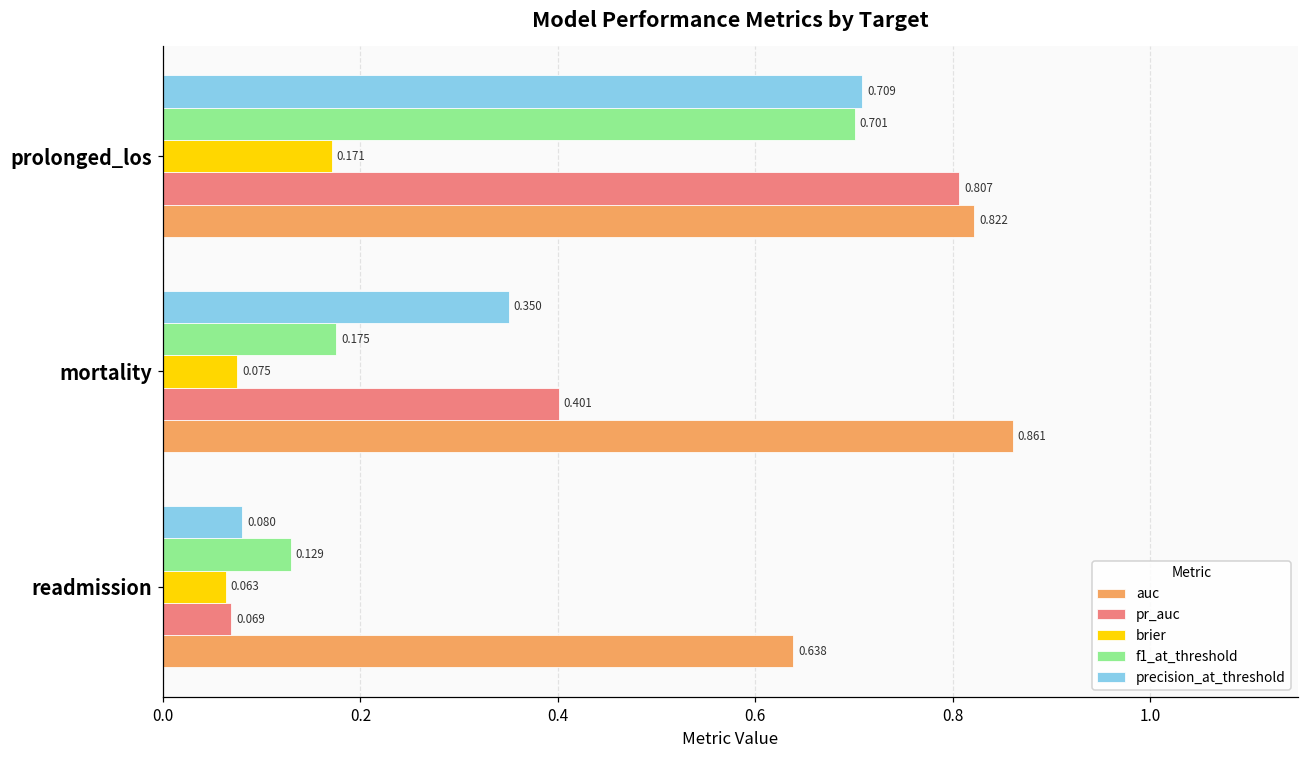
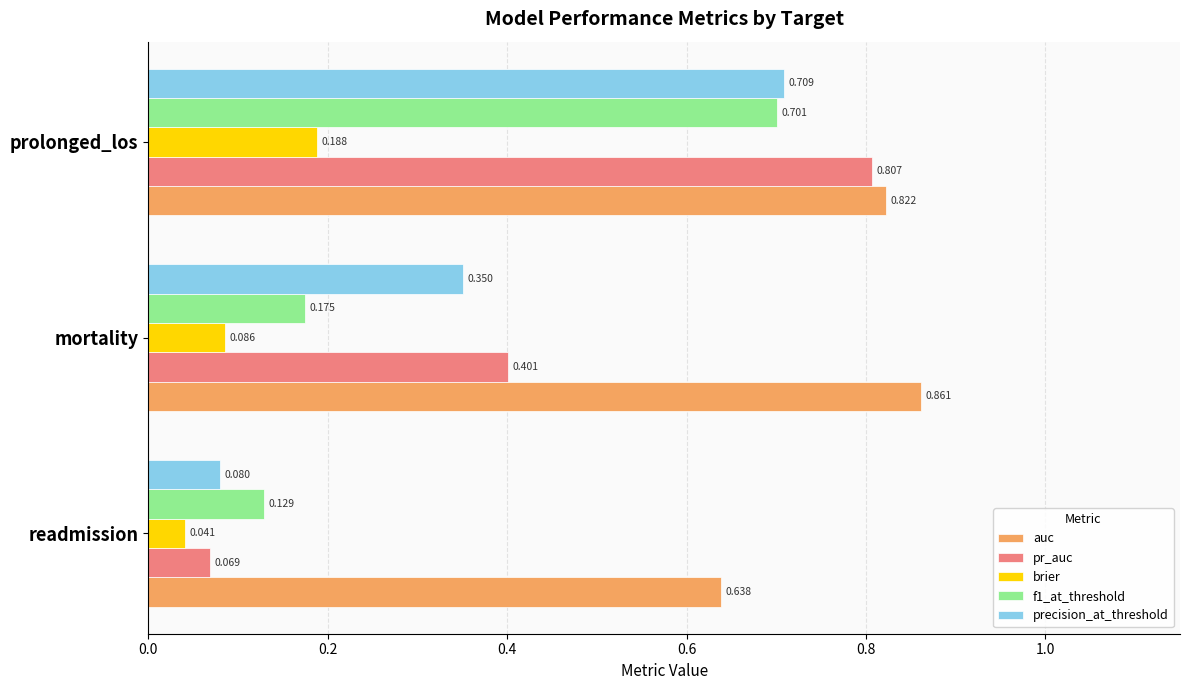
  {
    "brier": {
-     "prolonged_los": 0.171,
-     "mortality": 0.075,
-     "readmission": 0.063
+     "prolonged_los": 0.188,
+     "mortality": 0.086,
+     "readmission": 0.041
    },
    "f1_at_threshold": {
      "prolonged_los": 0.701,
      "mortality": 0.175,
      "readmission": 0.129
    },
    "precision_at_threshold": {
      "prolonged_los": 0.709,
      "mortality": 0.350,
      "readmission": 0.080
    }
  }
